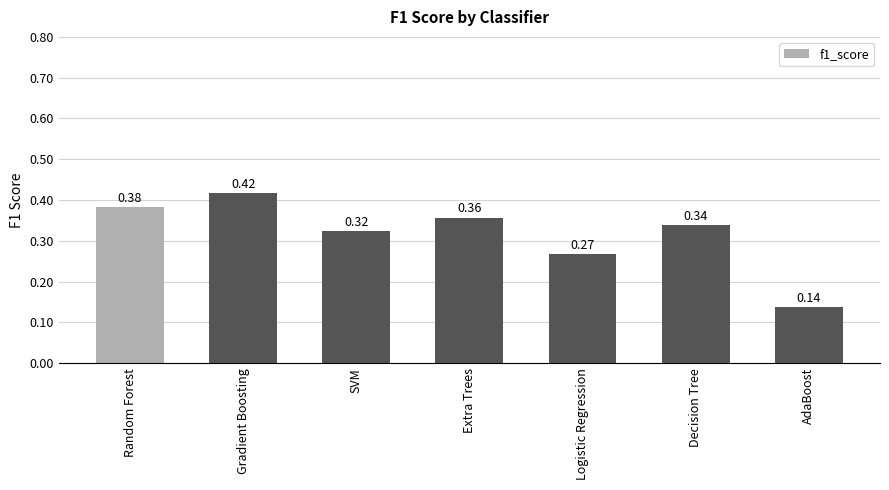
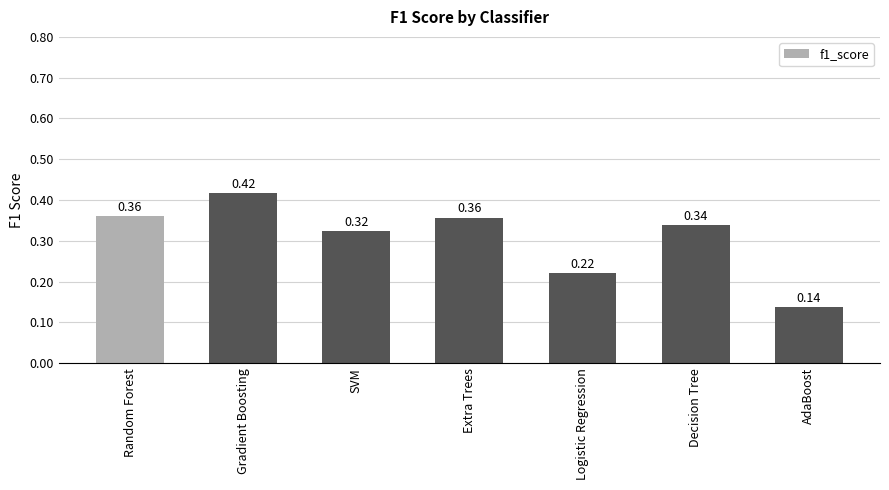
  {
-   "Random Forest": 0.38,
+   "Random Forest": 0.36,
    "Gradient Boosting": 0.42,
    "SVM": 0.32,
    "Extra Trees": 0.36,
-   "Logistic Regression": 0.27,
+   "Logistic Regression": 0.22,
    "Decision Tree": 0.34,
    "AdaBoost": 0.14
  }
